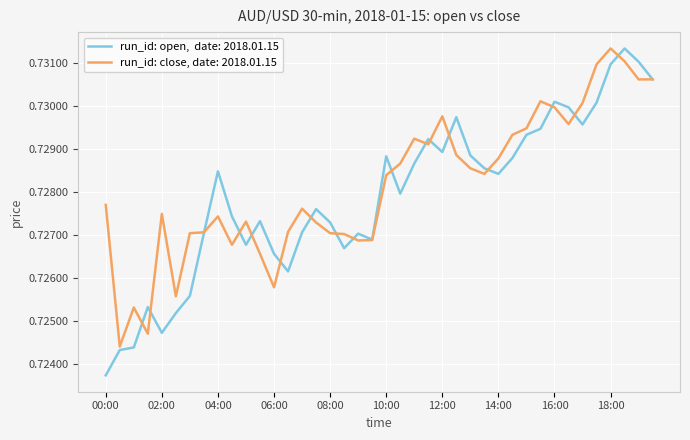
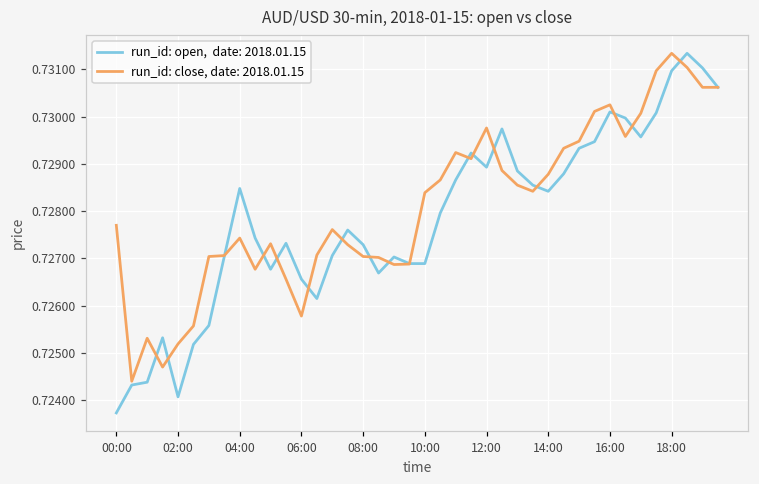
  {
    "run_id: open, date: 2018.01.15": {
      "00:00": 0.7237,
-     "02:00": 0.7247,
+     "02:00": 0.7241,
      "04:00": 0.7285,
      "06:00": 0.7266,
      "08:00": 0.7273,
-     "10:00": 0.7288,
+     "10:00": 0.7269,
      "12:00": 0.7289,
      "14:00": 0.7284,
      "16:00": 0.7301,
      "18:00": 0.7310
    },
    "run_id: close, date: 2018.01.15": {
      "00:00": 0.7277,
-     "02:00": 0.7275,
+     "02:00": 0.7252,
      "04:00": 0.7274,
      "06:00": 0.7258,
      "08:00": 0.7270,
      "10:00": 0.7284,
      "12:00": 0.7298,
      "14:00": 0.7288,
-     "16:00": 0.7300,
+     "16:00": 0.7303,
      "18:00": 0.7313
    }
  }
